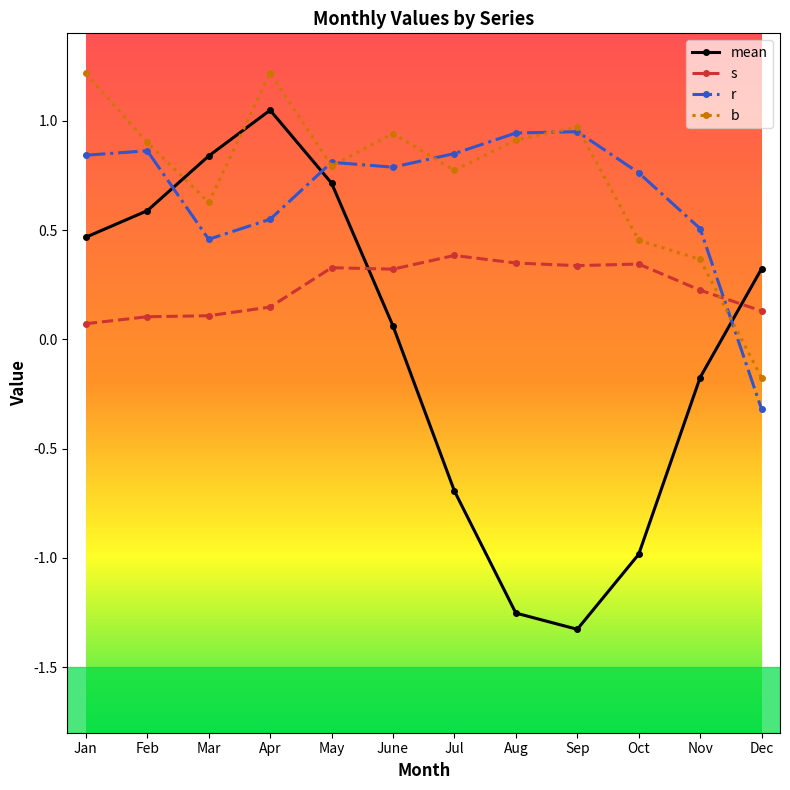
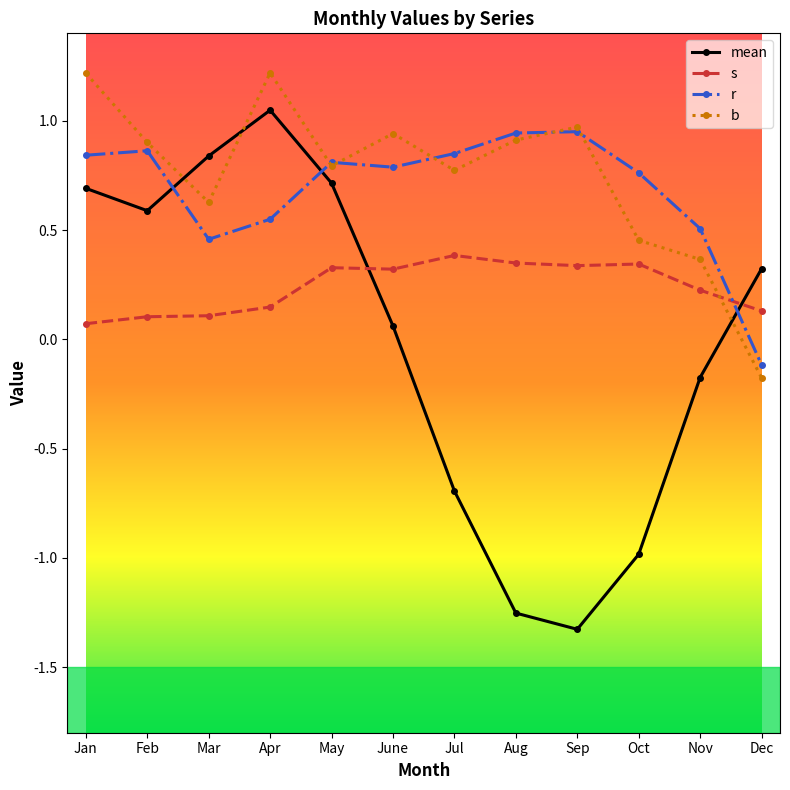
  {
    "mean": {
-     "Jan": 0.47,
+     "Jan": 0.69,
      "Feb": 0.59,
      "Mar": 0.84,
      "Apr": 1.05,
      "May": 0.71,
      "June": 0.06,
      "Jul": -0.69,
      "Aug": -1.25,
      "Sep": -1.33,
      "Oct": -0.98,
      "Nov": -0.17,
      "Dec": 0.32
    },
    "s": {
      "Jan": 0.07,
      "Feb": 0.10,
      "Mar": 0.11,
      "Apr": 0.15,
      "May": 0.33,
      "June": 0.32,
      "Jul": 0.38,
      "Aug": 0.35,
      "Sep": 0.34,
      "Oct": 0.34,
      "Nov": 0.22,
      "Dec": 0.13
    },
    "r": {
      "Jan": 0.84,
      "Feb": 0.86,
      "Mar": 0.46,
      "Apr": 0.55,
      "May": 0.81,
      "June": 0.79,
      "Jul": 0.85,
      "Aug": 0.94,
      "Sep": 0.95,
      "Oct": 0.76,
      "Nov": 0.51,
-     "Dec": -0.32
+     "Dec": -0.12
    },
    "b": {
      "Jan": 1.22,
      "Feb": 0.90,
      "Mar": 0.63,
      "Apr": 1.22,
      "May": 0.79,
      "June": 0.94,
      "Jul": 0.77,
      "Aug": 0.91,
      "Sep": 0.97,
      "Oct": 0.45,
      "Nov": 0.37,
      "Dec": -0.18
    }
  }
